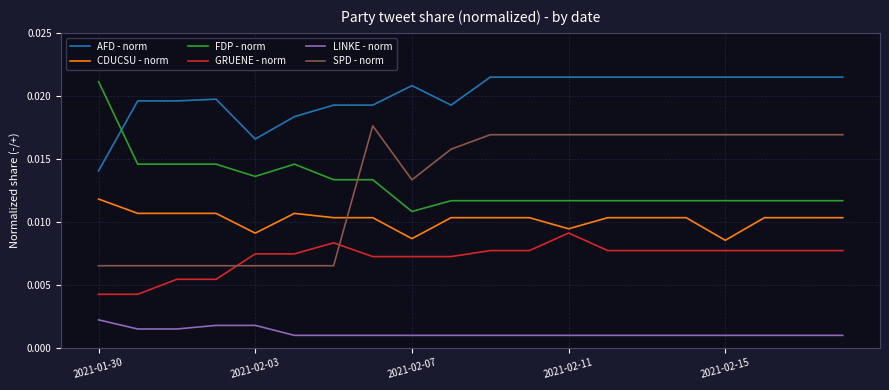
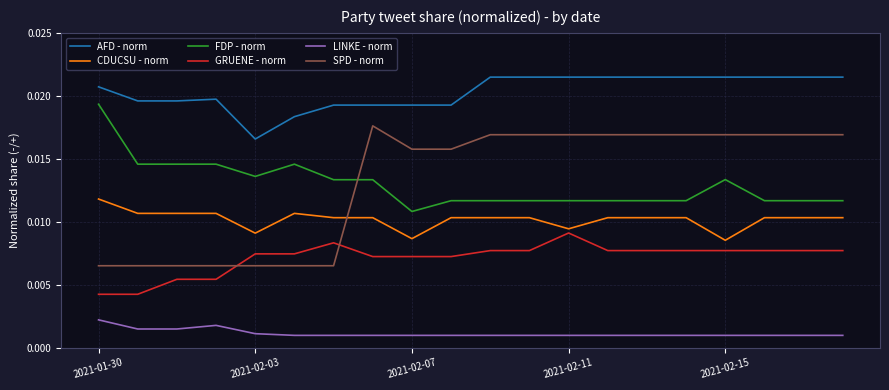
  {
    "AFD - norm": {
-     "2021-01-30": 0.0140,
+     "2021-01-30": 0.0207,
      "2021-02-03": 0.0166,
-     "2021-02-07": 0.0208,
+     "2021-02-07": 0.0193,
      "2021-02-11": 0.0215,
      "2021-02-15": 0.0215
    },
    "CDUCSU - norm": {
      "2021-01-30": 0.0118,
      "2021-02-03": 0.0091,
      "2021-02-07": 0.0087,
      "2021-02-11": 0.0094,
      "2021-02-15": 0.0085
    },
    "FDP - norm": {
-     "2021-01-30": 0.0211,
+     "2021-01-30": 0.0193,
      "2021-02-03": 0.0136,
      "2021-02-07": 0.0108,
      "2021-02-11": 0.0117,
-     "2021-02-15": 0.0117
+     "2021-02-15": 0.0133
    },
    "GRUENE - norm": {
      "2021-01-30": 0.0042,
      "2021-02-03": 0.0074,
      "2021-02-07": 0.0072,
      "2021-02-11": 0.0091,
      "2021-02-15": 0.0077
    },
    "LINKE - norm": {
      "2021-01-30": 0.0022,
-     "2021-02-03": 0.0018,
+     "2021-02-03": 0.0011,
      "2021-02-07": 0.0010,
      "2021-02-11": 0.0010,
      "2021-02-15": 0.0010
    },
    "SPD - norm": {
      "2021-01-30": 0.0065,
      "2021-02-03": 0.0065,
-     "2021-02-07": 0.0133,
+     "2021-02-07": 0.0158,
      "2021-02-11": 0.0169,
      "2021-02-15": 0.0169
    }
  }
